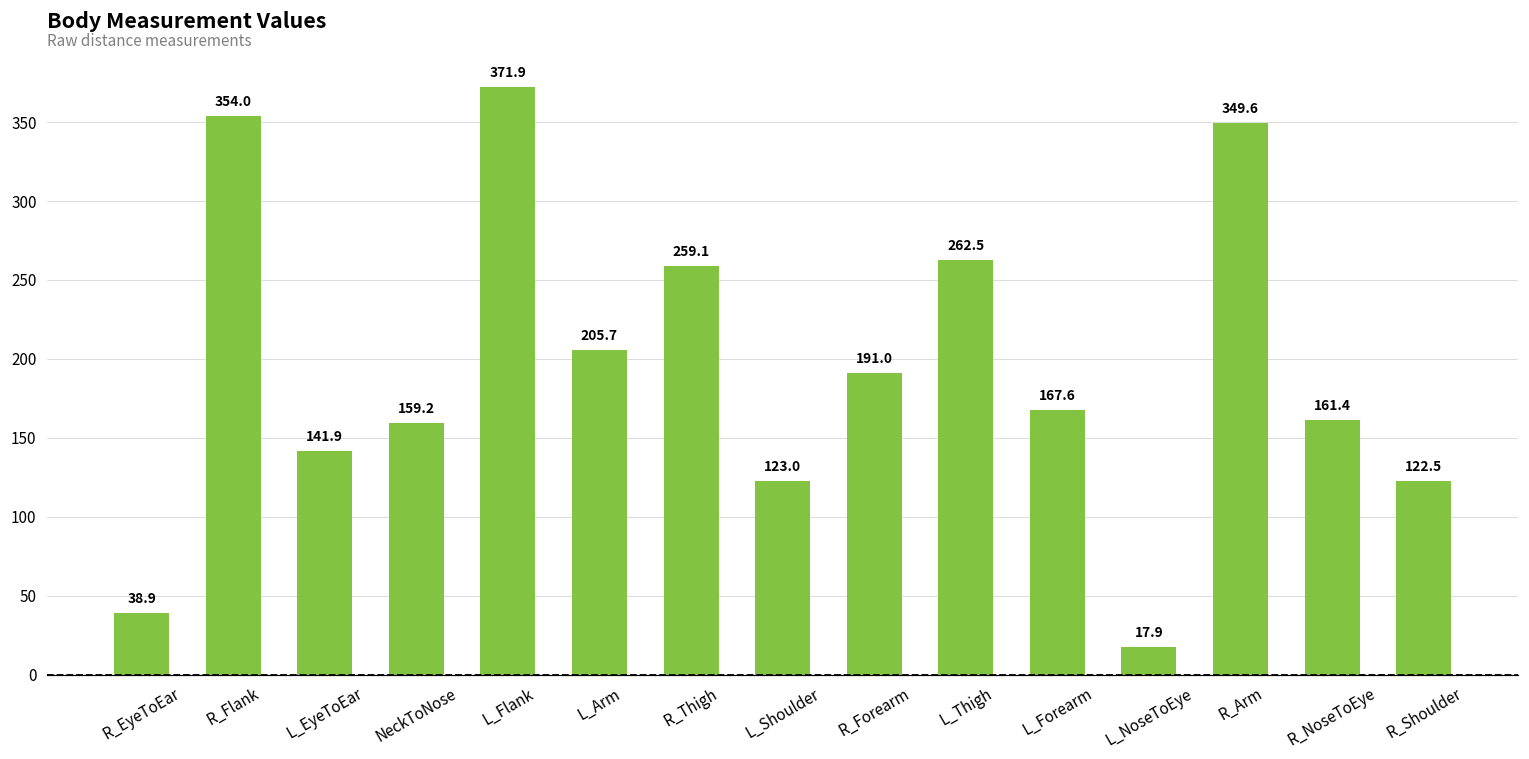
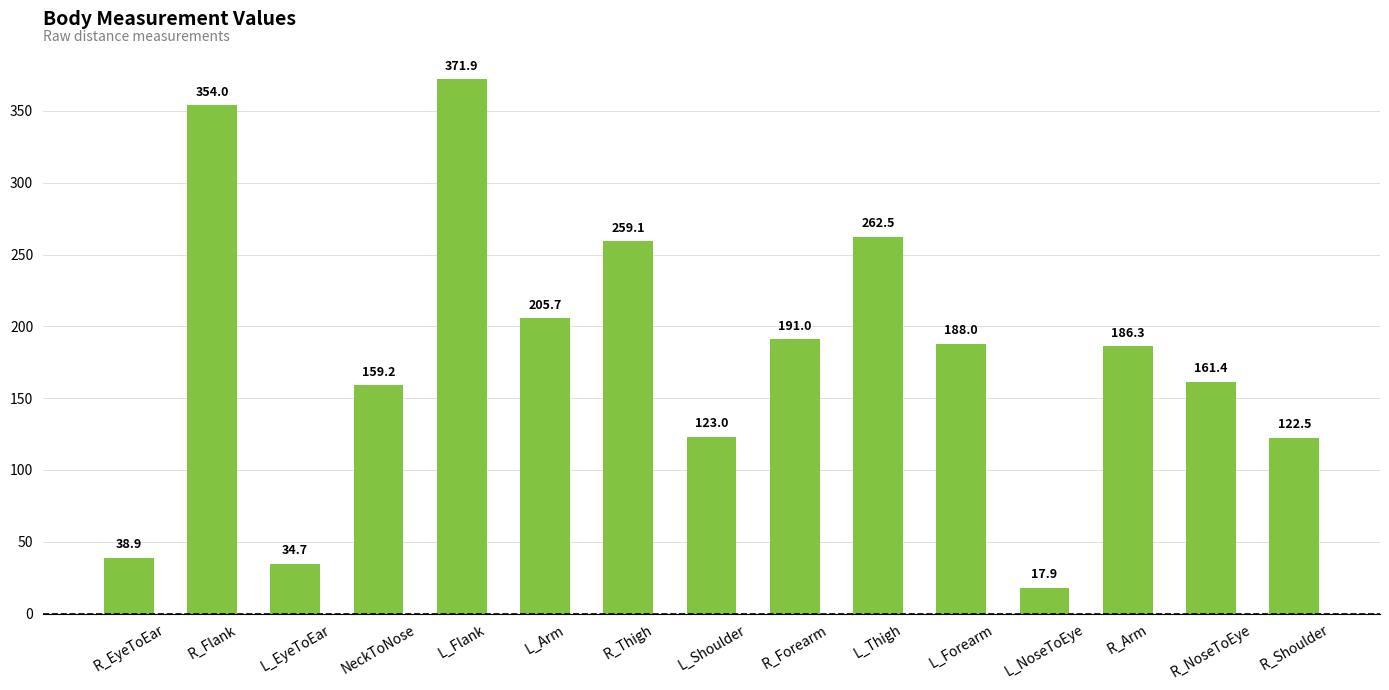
  {
    "R_EyeToEar": 38.9,
    "R_Flank": 354.0,
-   "L_EyeToEar": 141.9,
+   "L_EyeToEar": 34.7,
    "NeckToNose": 159.2,
    "L_Flank": 371.9,
    "L_Arm": 205.7,
    "R_Thigh": 259.1,
    "L_Shoulder": 123.0,
    "R_Forearm": 191.0,
    "L_Thigh": 262.5,
-   "L_Forearm": 167.6,
+   "L_Forearm": 188.0,
    "L_NoseToEye": 17.9,
-   "R_Arm": 349.6,
+   "R_Arm": 186.3,
    "R_NoseToEye": 161.4,
    "R_Shoulder": 122.5
  }
